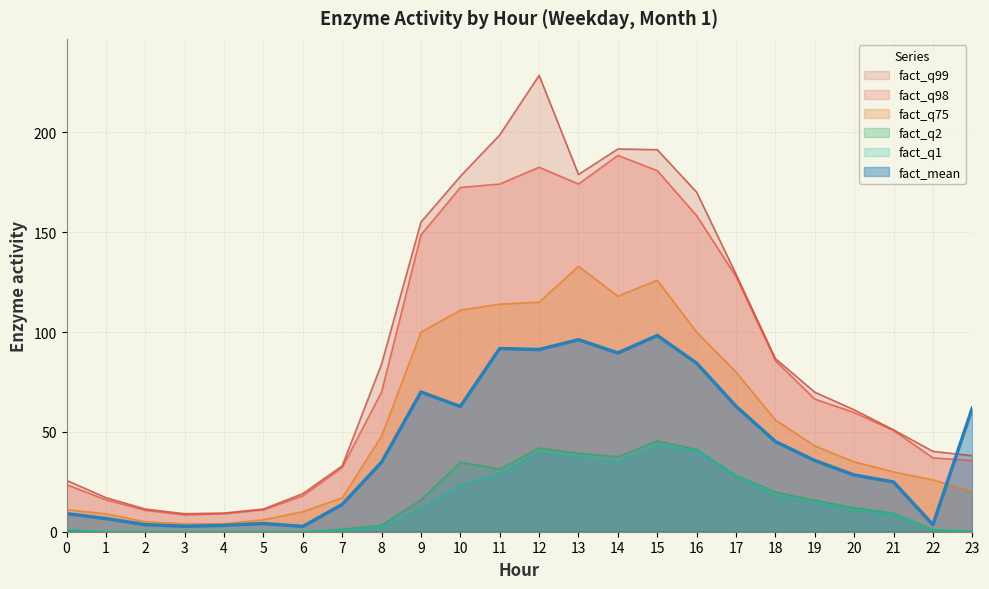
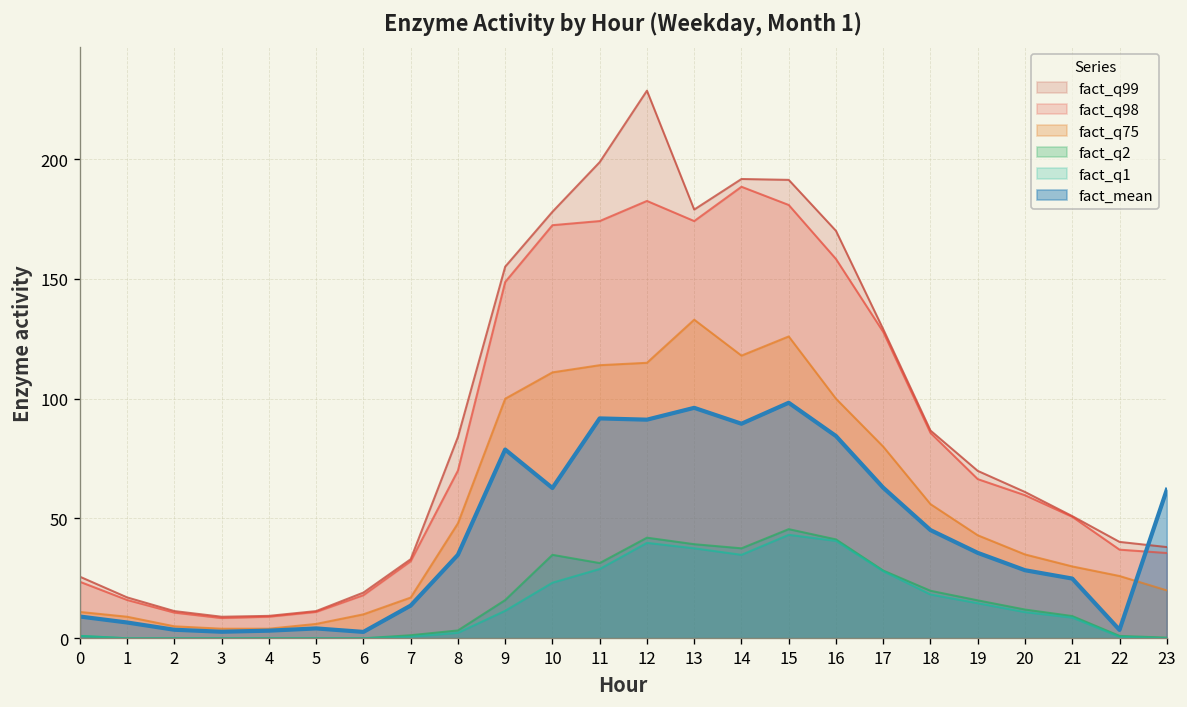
  {
    "fact_mean": {
      "0": 9,
      "1": 7,
      "2": 4,
      "3": 3,
      "5": 4,
      "6": 3,
      "7": 14,
      "8": 35,
-     "9": 70,
+     "9": 79,
      "10": 63,
      "11": 92,
      "12": 91,
      "13": 96,
      "14": 90,
      "15": 98,
      "16": 84,
      "17": 63,
      "18": 45,
      "19": 36,
      "20": 28,
      "21": 25,
      "22": 3,
      "23": 62
    }
  }
